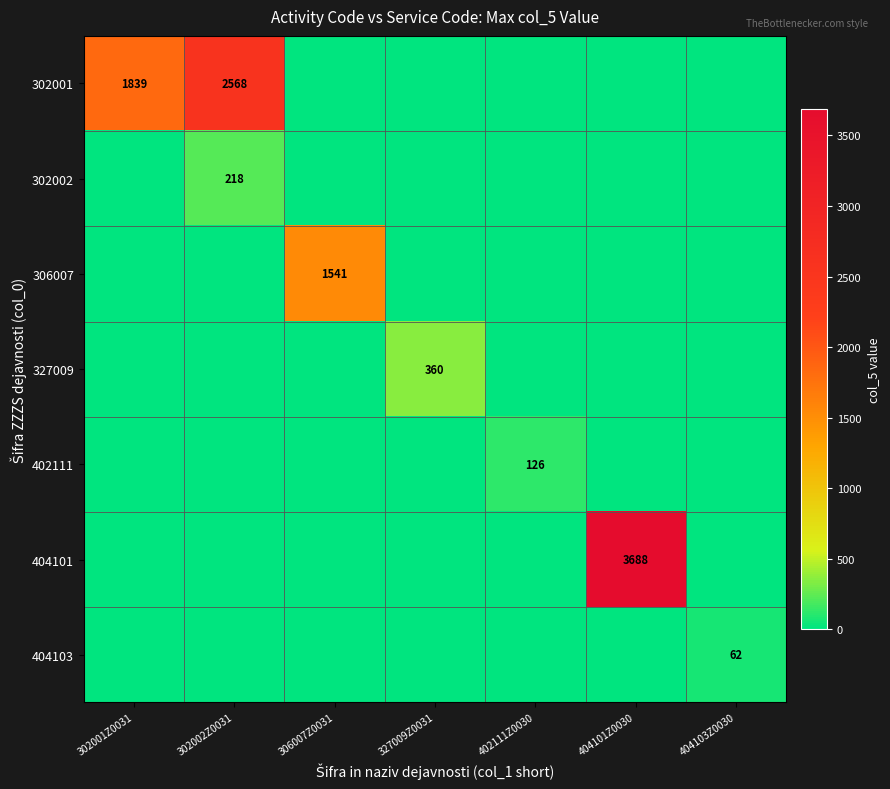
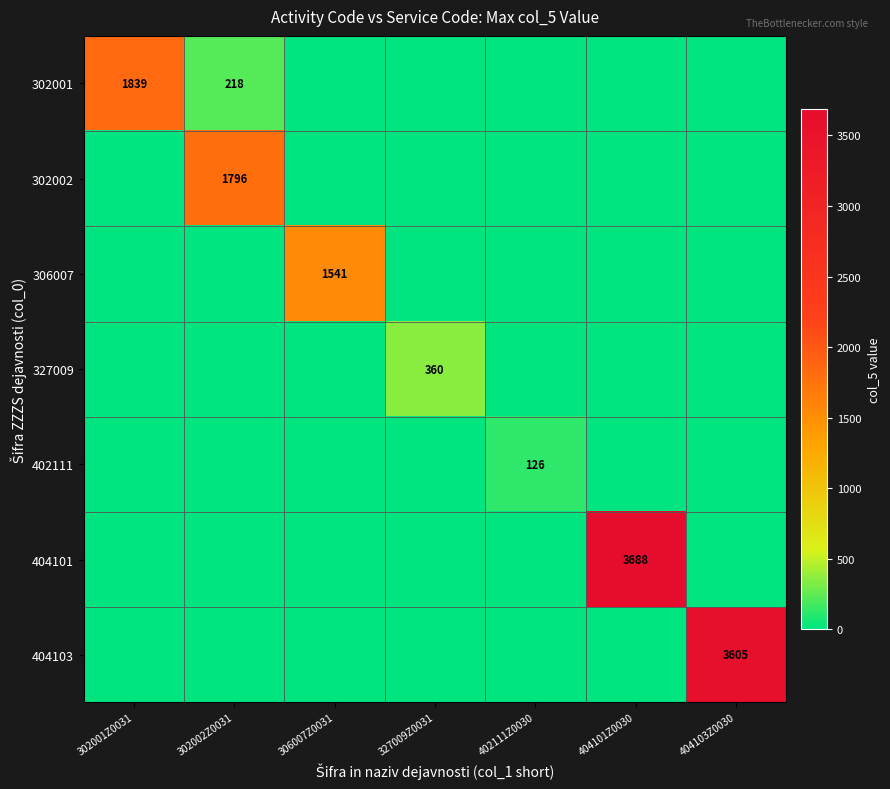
  {
    "302001": {
      "302001Z0031": 1839,
-     "302002Z0031": 2568
+     "302002Z0031": 218
    },
    "302002": {
-     "302002Z0031": 218
+     "302002Z0031": 1796
    },
    "306007": {
      "306007Z0031": 1541
    },
    "327009": {
      "327009Z0031": 360
    },
    "402111": {
      "402111Z0030": 126
    },
    "404101": {
      "404101Z0030": 3688
    },
    "404103": {
-     "404103Z0030": 62
+     "404103Z0030": 3605
    }
  }
